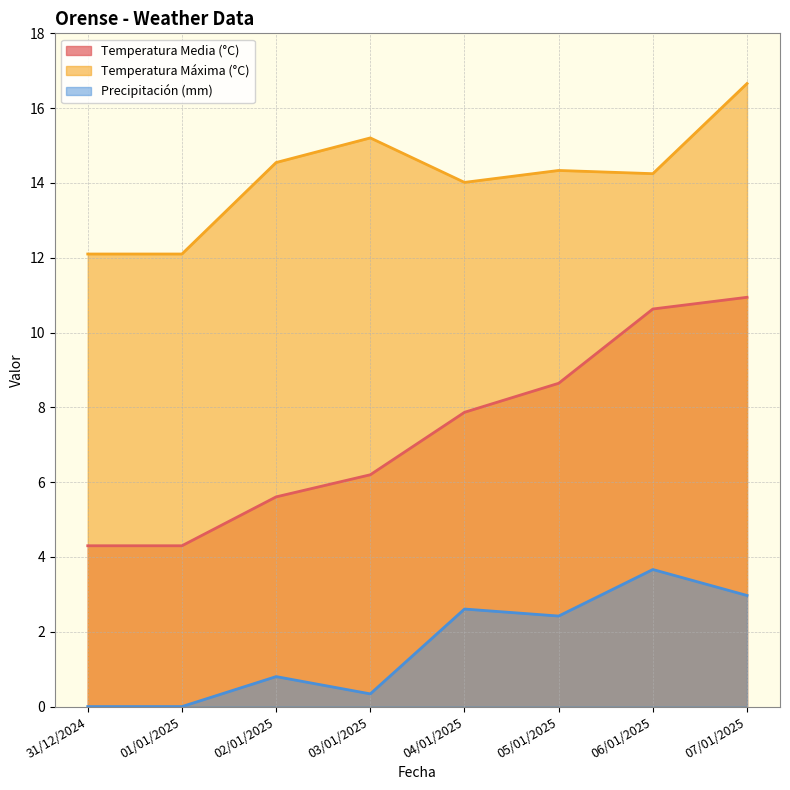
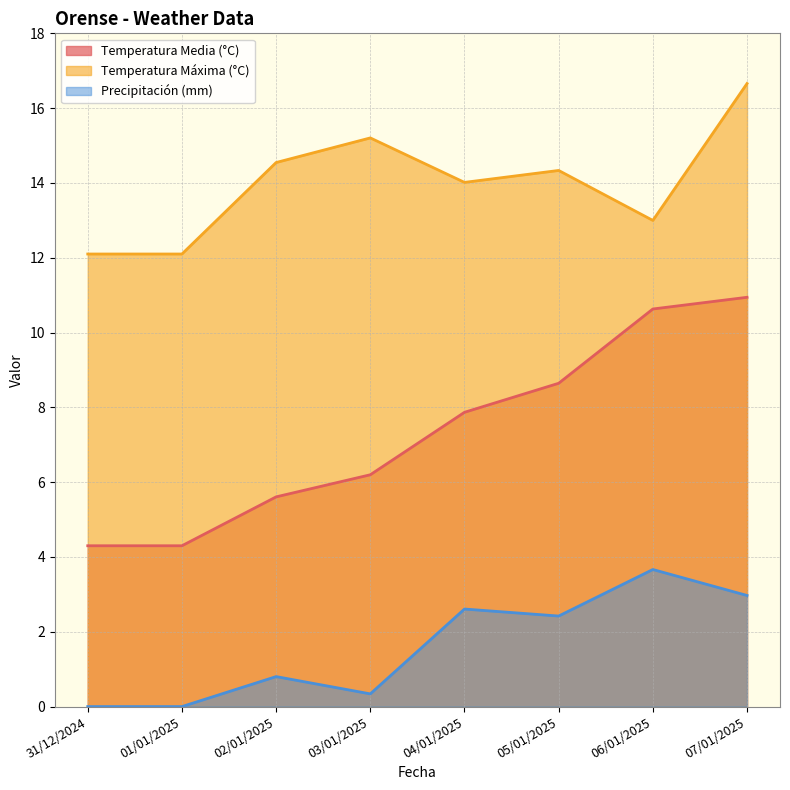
  {
    "Temperatura Media (°C)": {
      "31/12/2024": 4.3,
      "01/01/2025": 4.3,
      "02/01/2025": 5.6,
      "03/01/2025": 6.2,
      "04/01/2025": 7.9,
      "05/01/2025": 8.6,
      "06/01/2025": 10.6,
      "07/01/2025": 10.9
    },
    "Temperatura Máxima (°C)": {
      "31/12/2024": 12.1,
      "01/01/2025": 12.1,
      "02/01/2025": 14.5,
      "03/01/2025": 15.2,
      "04/01/2025": 14.0,
      "05/01/2025": 14.3,
-     "06/01/2025": 14.2,
+     "06/01/2025": 13.0,
      "07/01/2025": 16.7
    },
    "Precipitación (mm)": {
      "31/12/2024": 0.0,
      "01/01/2025": 0.0,
      "02/01/2025": 0.8,
      "03/01/2025": 0.3,
      "04/01/2025": 2.6,
      "05/01/2025": 2.4,
      "06/01/2025": 3.7,
      "07/01/2025": 3.0
    }
  }
